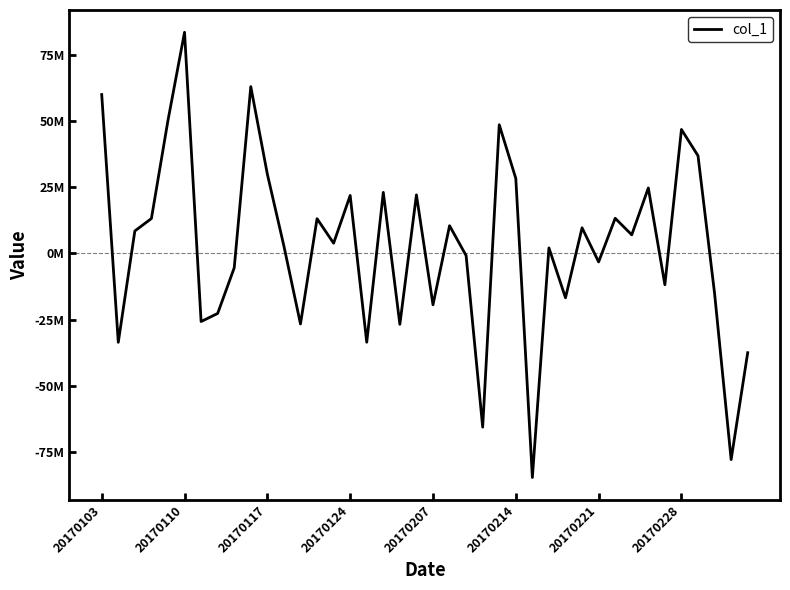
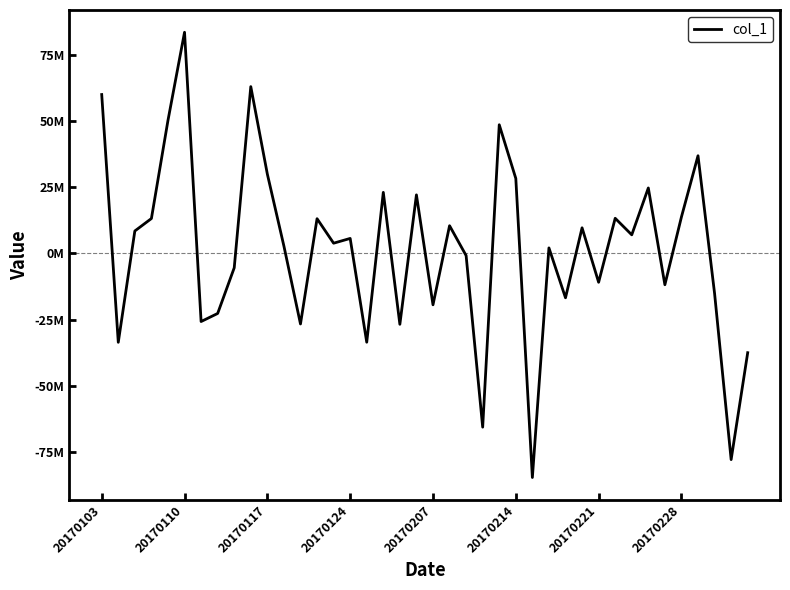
  {
    "20170103": 60000000,
    "20170110": 83000000,
    "20170117": 30000000,
-   "20170124": 22000000,
+   "20170124": 6000000,
    "20170207": -19000000,
    "20170214": 28000000,
-   "20170221": -3000000,
-   "20170228": 47000000
+   "20170221": -11000000,
+   "20170228": 14000000
  }
